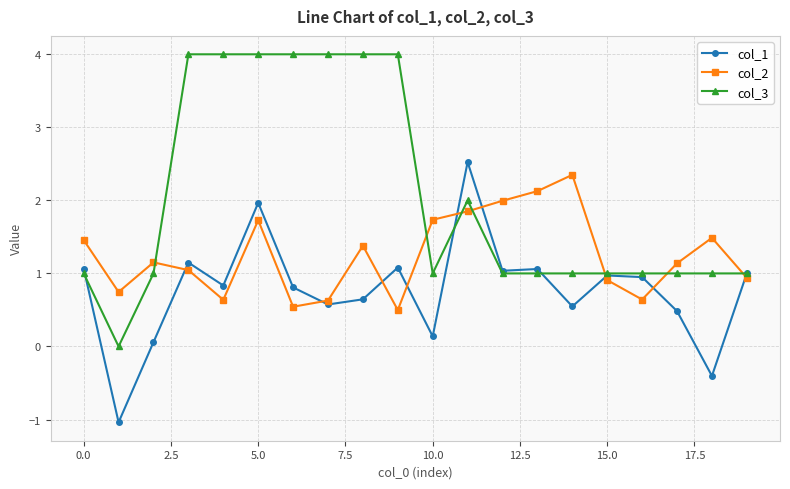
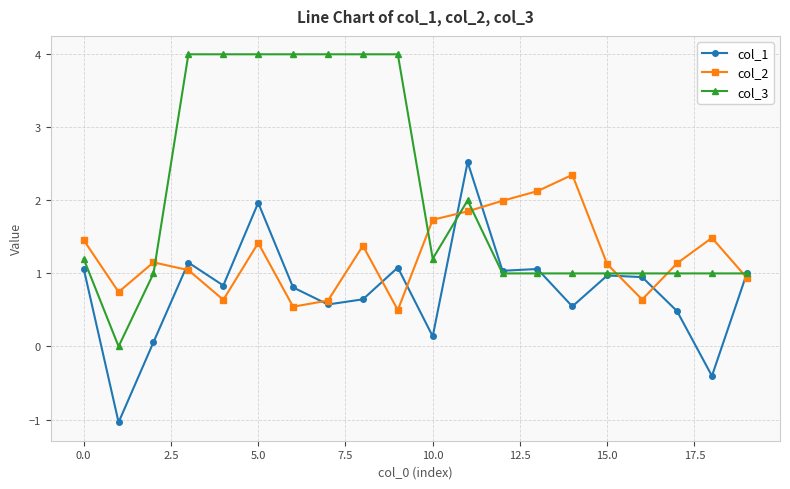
  {
    "col_1": {
      "0.0": 1.1,
      "5.0": 2.0,
      "10.0": 0.1
    },
    "col_2": {
      "0.0": 1.5,
-     "5.0": 1.7,
+     "5.0": 1.4,
      "10.0": 1.7,
-     "15.0": 0.9
+     "15.0": 1.1
    },
    "col_3": {
-     "0.0": 1.0,
+     "0.0": 1.2,
      "5.0": 4.0,
-     "10.0": 1.0
+     "10.0": 1.2
    }
  }
